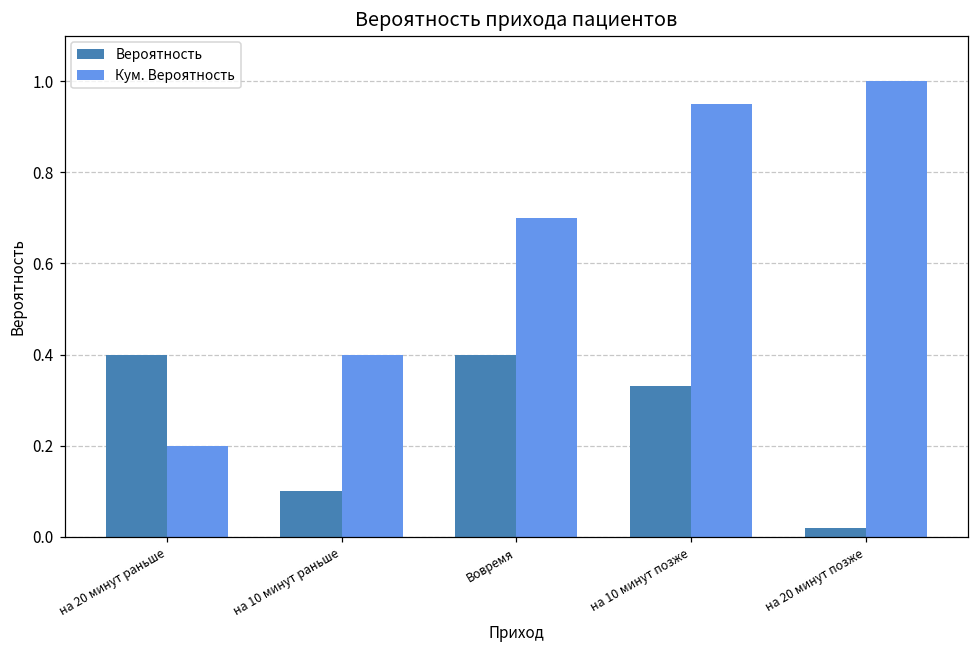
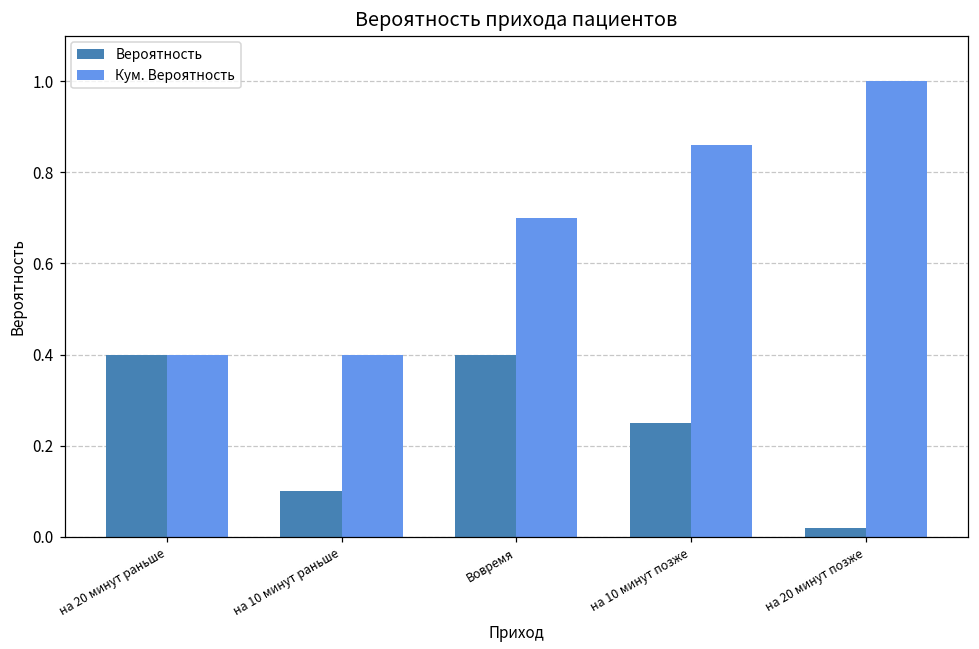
  {
    "Вероятность": {
      "на 20 минут раньше": 0.40,
      "на 10 минут раньше": 0.10,
      "Вовремя": 0.40,
-     "на 10 минут позже": 0.33,
+     "на 10 минут позже": 0.25,
      "на 20 минут позже": 0.02
    },
    "Кум. Вероятность": {
-     "на 20 минут раньше": 0.2,
+     "на 20 минут раньше": 0.4,
      "на 10 минут раньше": 0.40,
      "Вовремя": 0.70,
-     "на 10 минут позже": 0.95,
+     "на 10 минут позже": 0.86,
      "на 20 минут позже": 1.00
    }
  }
